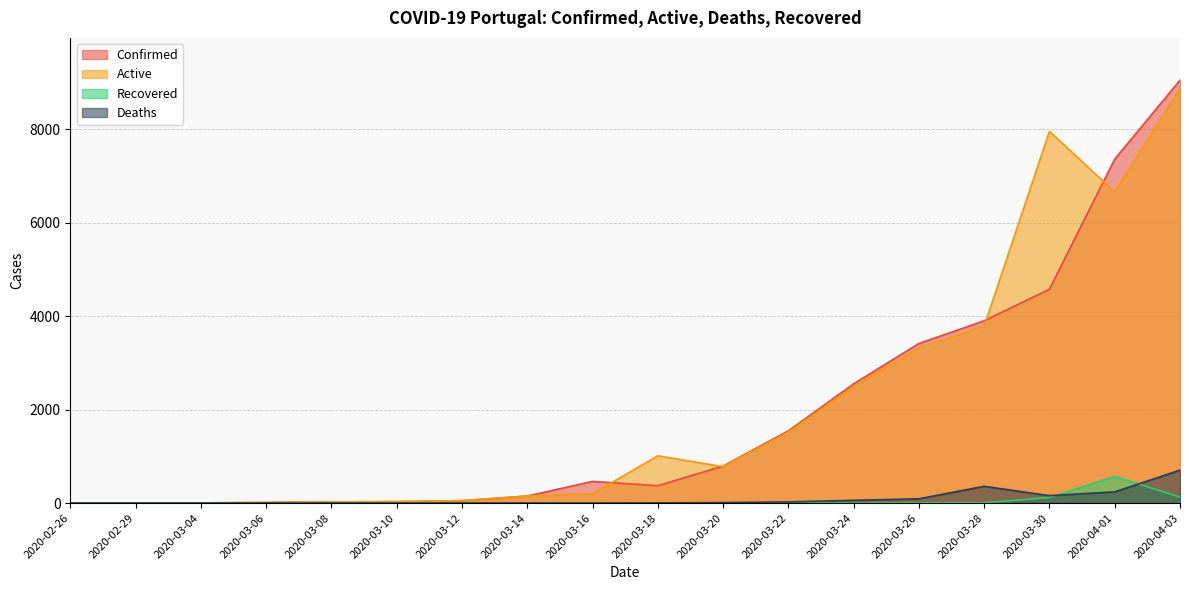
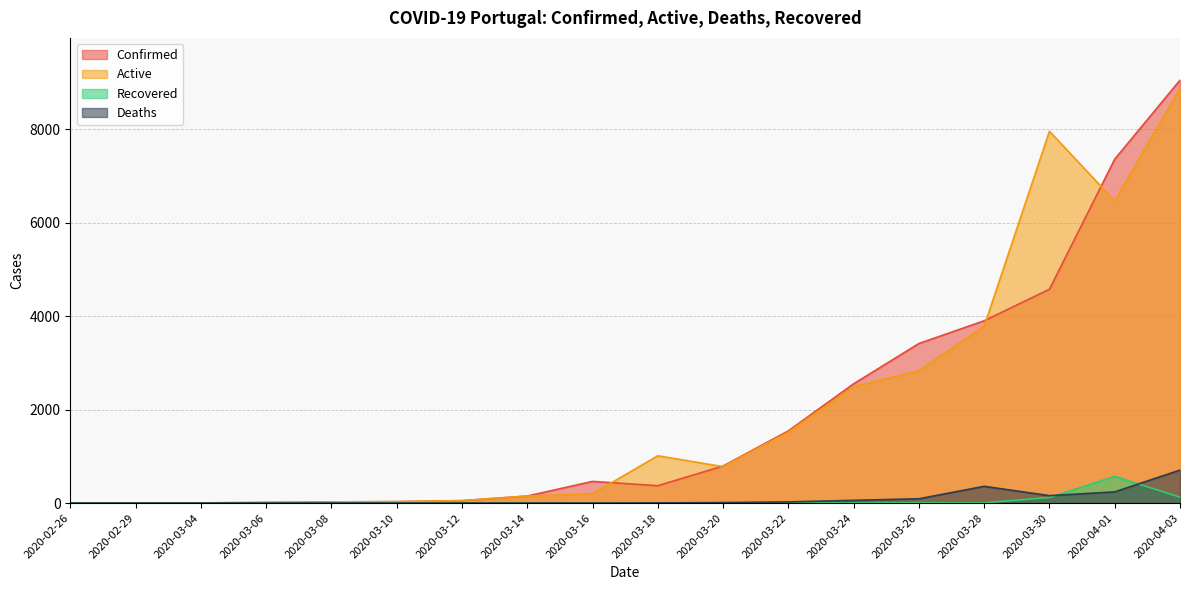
  {
    "Confirmed": {
      "2020-03-16": 500,
      "2020-03-18": 400,
      "2020-03-24": 2600,
      "2020-03-26": 3400,
      "2020-03-28": 3900,
      "2020-03-30": 4600,
      "2020-04-01": 7400,
      "2020-04-03": 9100
    },
    "Active": {
      "2020-03-16": 200,
      "2020-03-18": 1000,
      "2020-03-24": 2500,
-     "2020-03-26": 3300,
+     "2020-03-26": 2800,
      "2020-03-28": 3800,
      "2020-03-30": 8000,
-     "2020-04-01": 6700,
+     "2020-04-01": 6500,
      "2020-04-03": 8900
    },
    "Recovered": {
      "2020-03-24": 0,
      "2020-03-26": 0,
      "2020-03-28": 0,
      "2020-04-01": 600,
      "2020-04-03": 100
    },
    "Deaths": {
      "2020-03-24": 100,
      "2020-03-26": 100,
      "2020-03-28": 400,
      "2020-04-01": 200,
      "2020-04-03": 700
    }
  }
